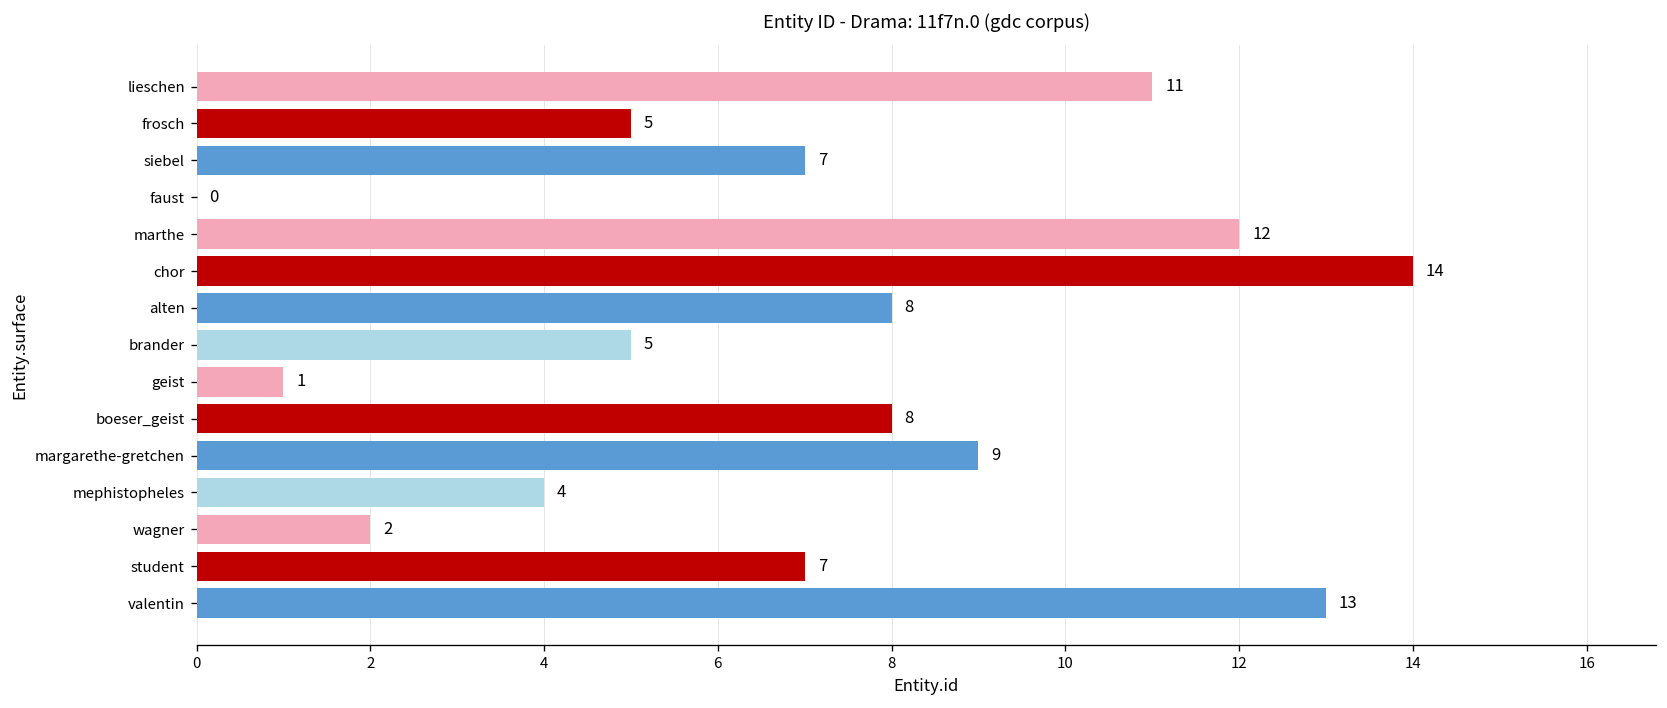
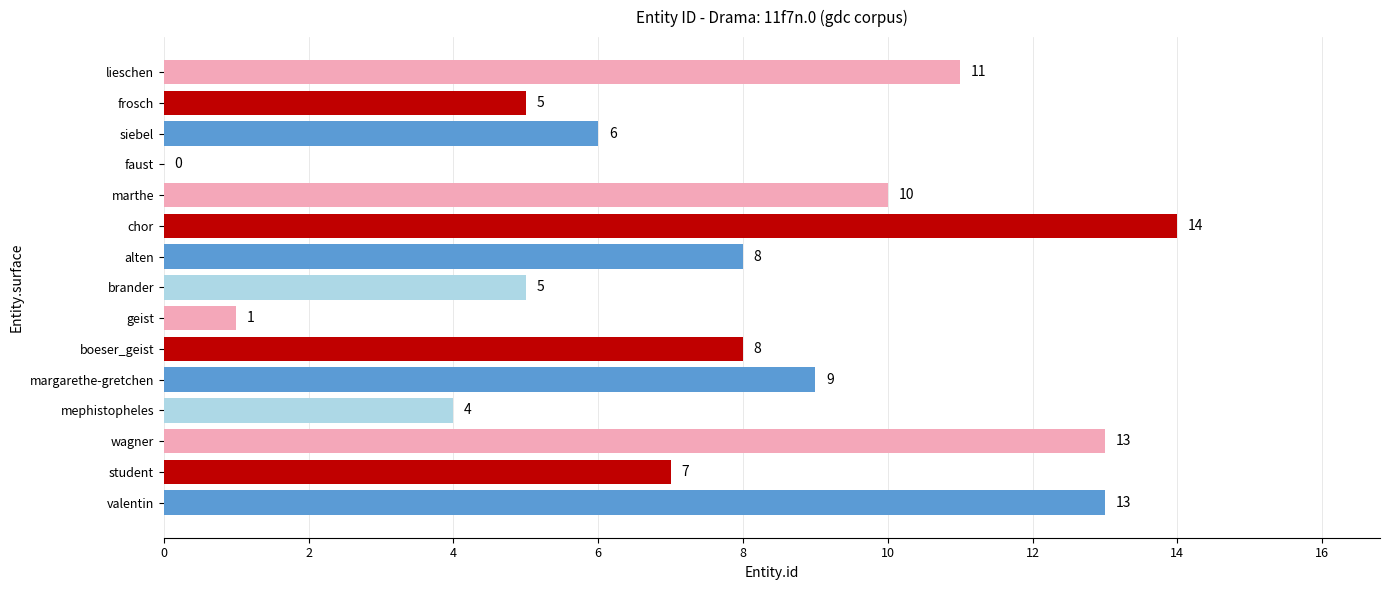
  {
    "lieschen": 11,
    "frosch": 5,
-   "siebel": 7,
+   "siebel": 6,
    "faust": 0,
-   "marthe": 12,
+   "marthe": 10,
    "chor": 14,
    "alten": 8,
    "brander": 5,
    "geist": 1,
    "boeser_geist": 8,
    "margarethe-gretchen": 9,
    "mephistopheles": 4,
-   "wagner": 2,
+   "wagner": 13,
    "student": 7,
    "valentin": 13
  }
